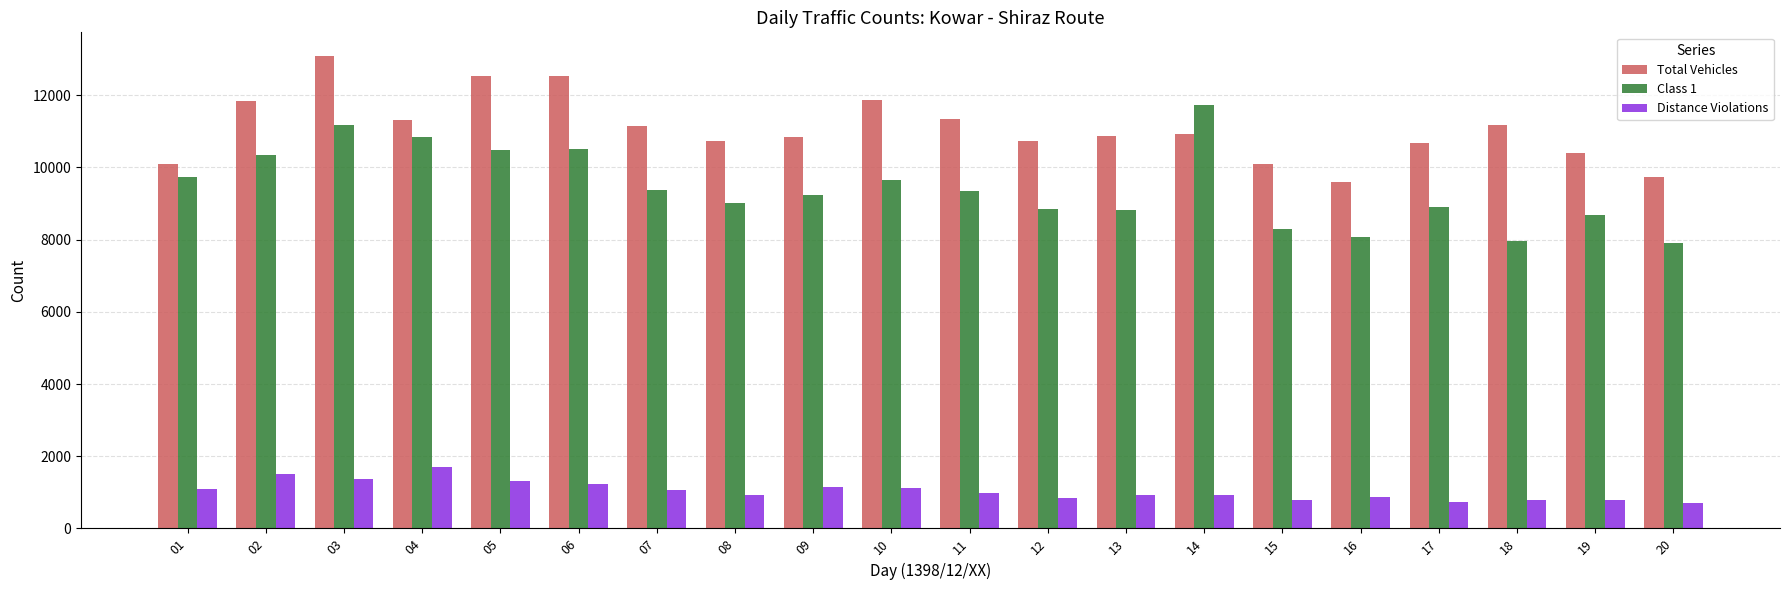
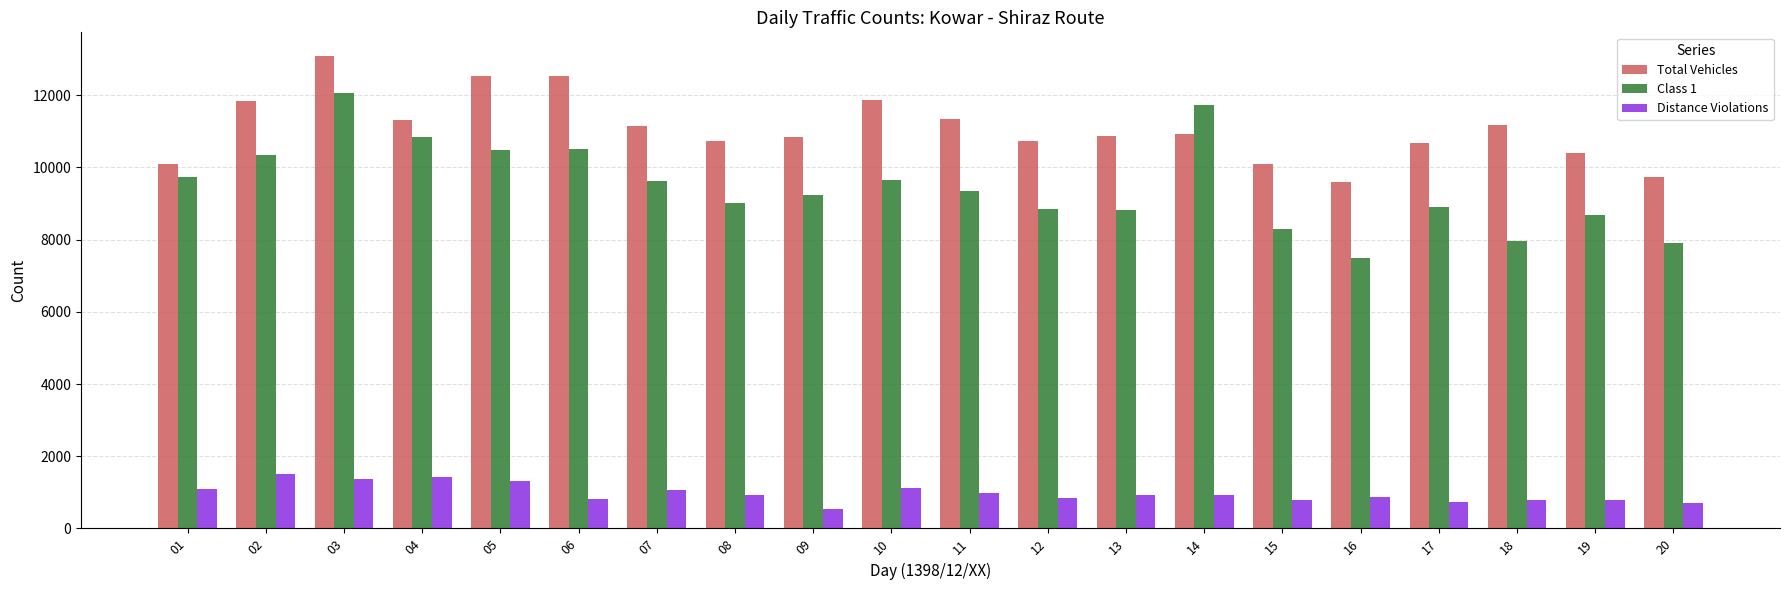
  {
    "Total Vehicles": {
      "01": 10100,
      "02": 11900,
      "03": 13100,
      "04": 11300,
      "05": 12500,
      "06": 12500,
      "07": 11200,
      "08": 10700,
      "09": 10800,
      "10": 11900,
      "11": 11400,
      "12": 10700,
      "13": 10900,
      "14": 10900,
      "15": 10100,
      "16": 9600,
      "17": 10700,
      "18": 11200,
      "19": 10400,
      "20": 9700
    },
    "Class 1": {
      "01": 9700,
      "02": 10400,
-     "03": 11200,
+     "03": 12100,
      "04": 10800,
      "05": 10500,
      "06": 10500,
-     "07": 9400,
+     "07": 9600,
      "08": 9000,
      "09": 9300,
      "10": 9700,
      "11": 9400,
      "12": 8900,
      "13": 8800,
      "14": 11700,
      "15": 8300,
-     "16": 8100,
+     "16": 7500,
      "17": 8900,
      "18": 8000,
      "19": 8700,
      "20": 7900
    },
    "Distance Violations": {
      "01": 1100,
      "02": 1500,
      "03": 1400,
-     "04": 1700,
+     "04": 1400,
      "05": 1300,
-     "06": 1200,
+     "06": 800,
      "07": 1100,
      "08": 900,
-     "09": 1100,
+     "09": 500,
      "10": 1100,
      "11": 1000,
      "12": 800,
      "13": 900,
      "14": 900,
      "15": 800,
      "16": 900,
      "17": 700,
      "18": 800,
      "19": 800,
      "20": 700
    }
  }
